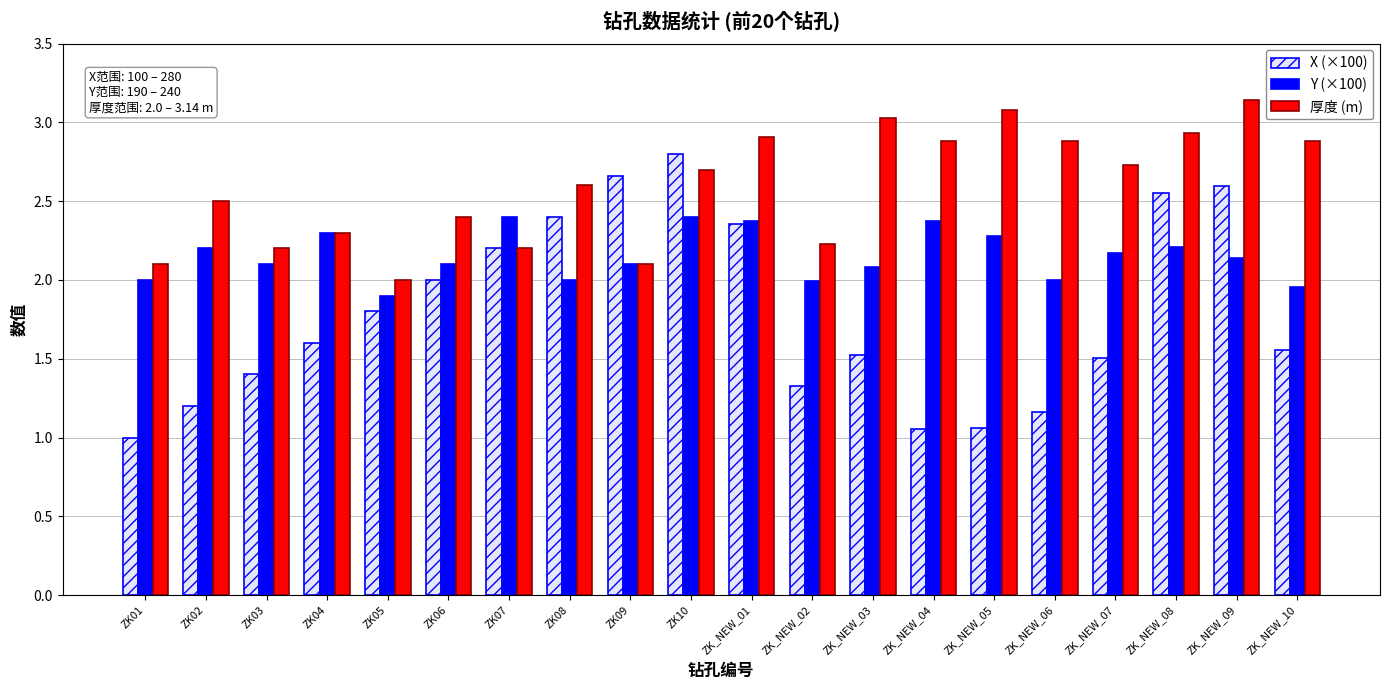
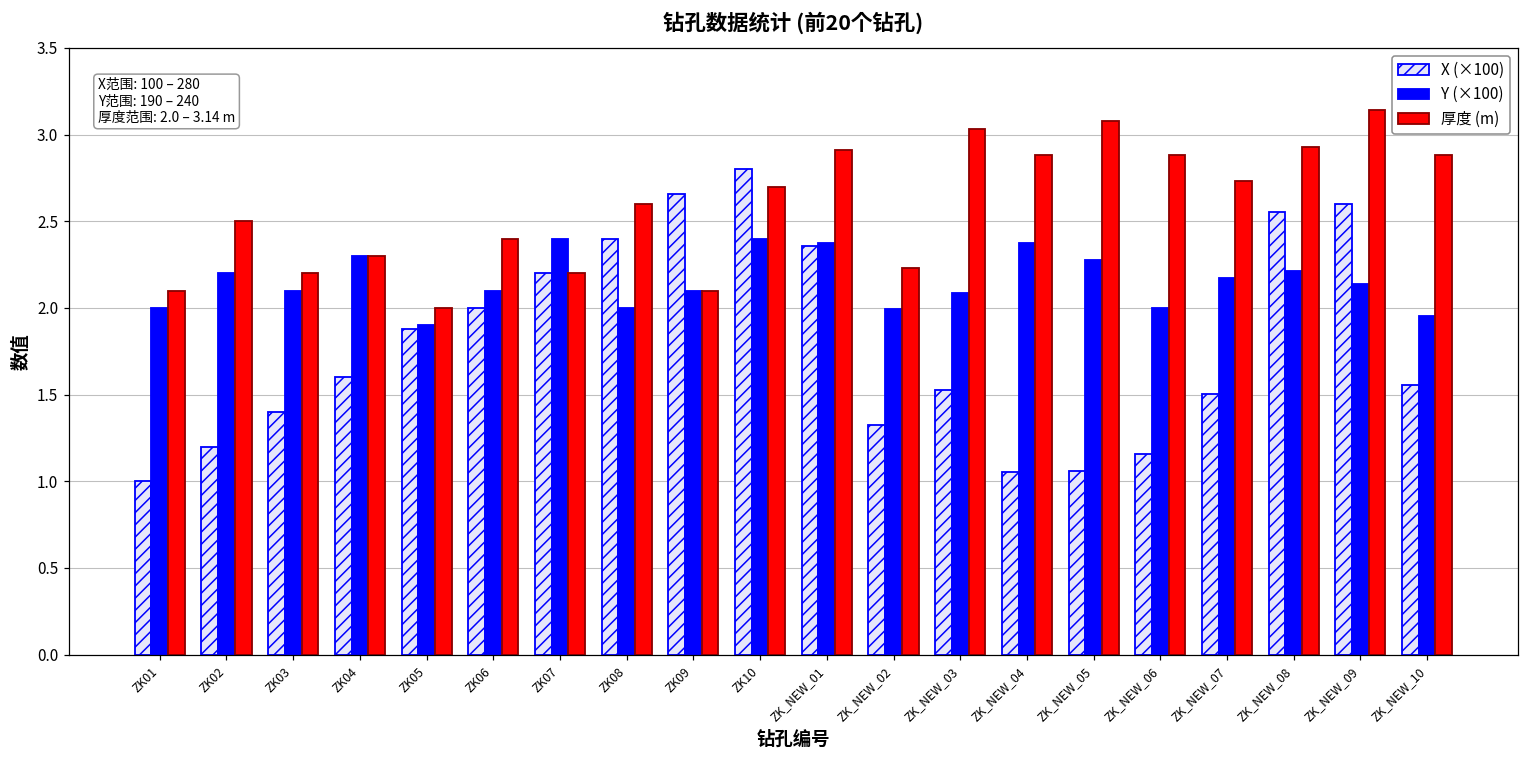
  {
    "X (×100)": {
      "ZK01": 1.00,
      "ZK02": 1.20,
      "ZK03": 1.40,
      "ZK04": 1.60,
-     "ZK05": 1.80,
+     "ZK05": 1.88,
      "ZK06": 2.00,
      "ZK07": 2.20,
      "ZK08": 2.40,
      "ZK09": 2.66,
      "ZK10": 2.80,
      "ZK_NEW_01": 2.36,
      "ZK_NEW_02": 1.33,
      "ZK_NEW_03": 1.53,
      "ZK_NEW_04": 1.05,
      "ZK_NEW_05": 1.06,
      "ZK_NEW_06": 1.16,
      "ZK_NEW_07": 1.51,
      "ZK_NEW_08": 2.55,
      "ZK_NEW_09": 2.60,
      "ZK_NEW_10": 1.55
    },
    "Y (×100)": {
      "ZK01": 2.00,
      "ZK02": 2.20,
      "ZK03": 2.10,
      "ZK04": 2.30,
      "ZK05": 1.90,
      "ZK06": 2.10,
      "ZK07": 2.40,
      "ZK08": 2.00,
      "ZK09": 2.10,
      "ZK10": 2.40,
      "ZK_NEW_01": 2.38,
      "ZK_NEW_02": 1.99,
      "ZK_NEW_03": 2.08,
      "ZK_NEW_04": 2.37,
      "ZK_NEW_05": 2.28,
      "ZK_NEW_06": 2.00,
      "ZK_NEW_07": 2.17,
      "ZK_NEW_08": 2.21,
      "ZK_NEW_09": 2.14,
      "ZK_NEW_10": 1.95
    },
    "厚度 (m)": {
      "ZK01": 2.10,
      "ZK02": 2.50,
      "ZK03": 2.20,
      "ZK04": 2.30,
      "ZK05": 2.00,
      "ZK06": 2.40,
      "ZK07": 2.20,
      "ZK08": 2.60,
      "ZK09": 2.10,
      "ZK10": 2.70,
      "ZK_NEW_01": 2.91,
      "ZK_NEW_02": 2.23,
      "ZK_NEW_03": 3.03,
      "ZK_NEW_04": 2.88,
      "ZK_NEW_05": 3.08,
      "ZK_NEW_06": 2.88,
      "ZK_NEW_07": 2.73,
      "ZK_NEW_08": 2.93,
      "ZK_NEW_09": 3.14,
      "ZK_NEW_10": 2.88
    }
  }
